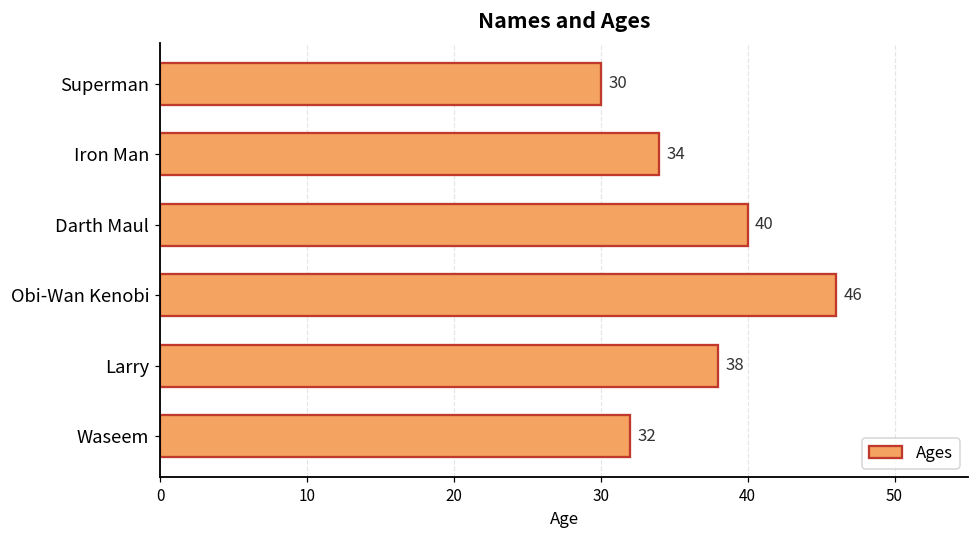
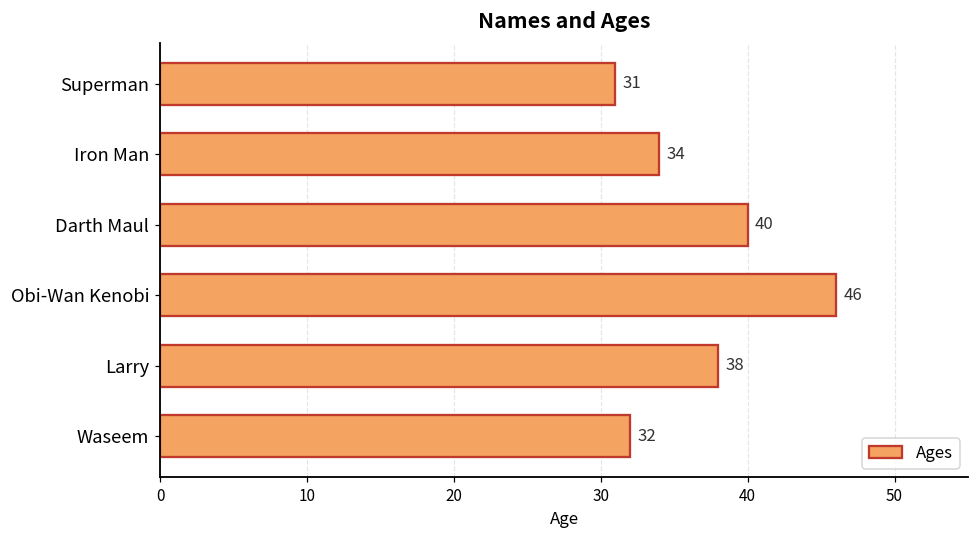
  {
-   "Superman": 30,
+   "Superman": 31,
    "Iron Man": 34,
    "Darth Maul": 40,
    "Obi-Wan Kenobi": 46,
    "Larry": 38,
    "Waseem": 32
  }
